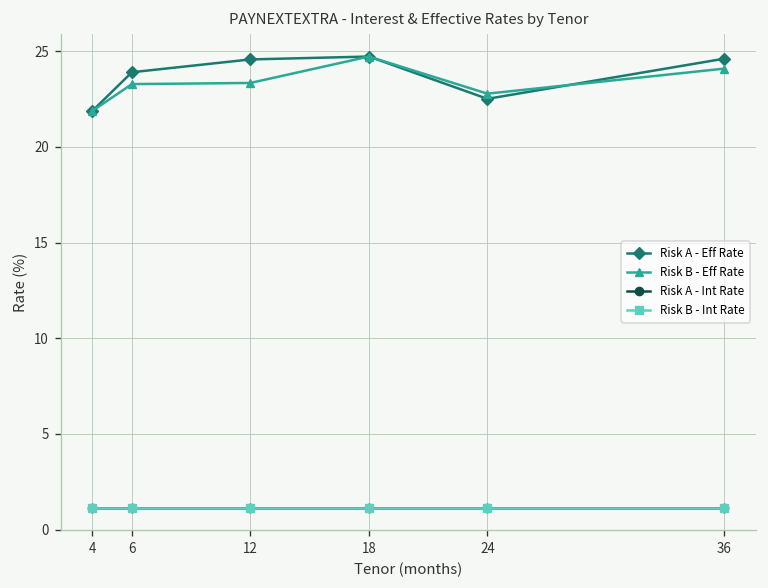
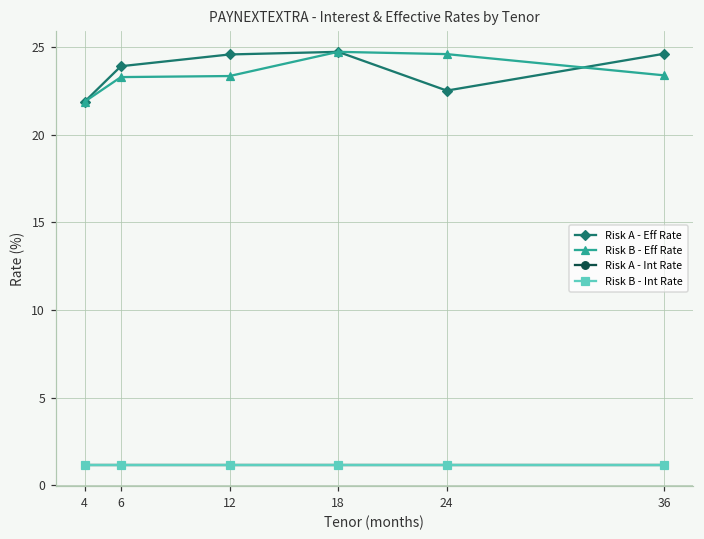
  {
    "Risk A - Eff Rate": {
      "6": 23.9,
      "12": 24.6,
      "24": 22.5,
      "36": 24.6
    },
    "Risk B - Eff Rate": {
      "6": 23.3,
      "12": 23.3,
-     "24": 22.8,
-     "36": 24.1
+     "24": 24.6,
+     "36": 23.4
    },
    "Risk B - Int Rate": {
      "4": 1.2,
      "6": 1.2,
      "12": 1.2,
      "18": 1.2,
      "24": 1.2,
      "36": 1.2
    }
  }
